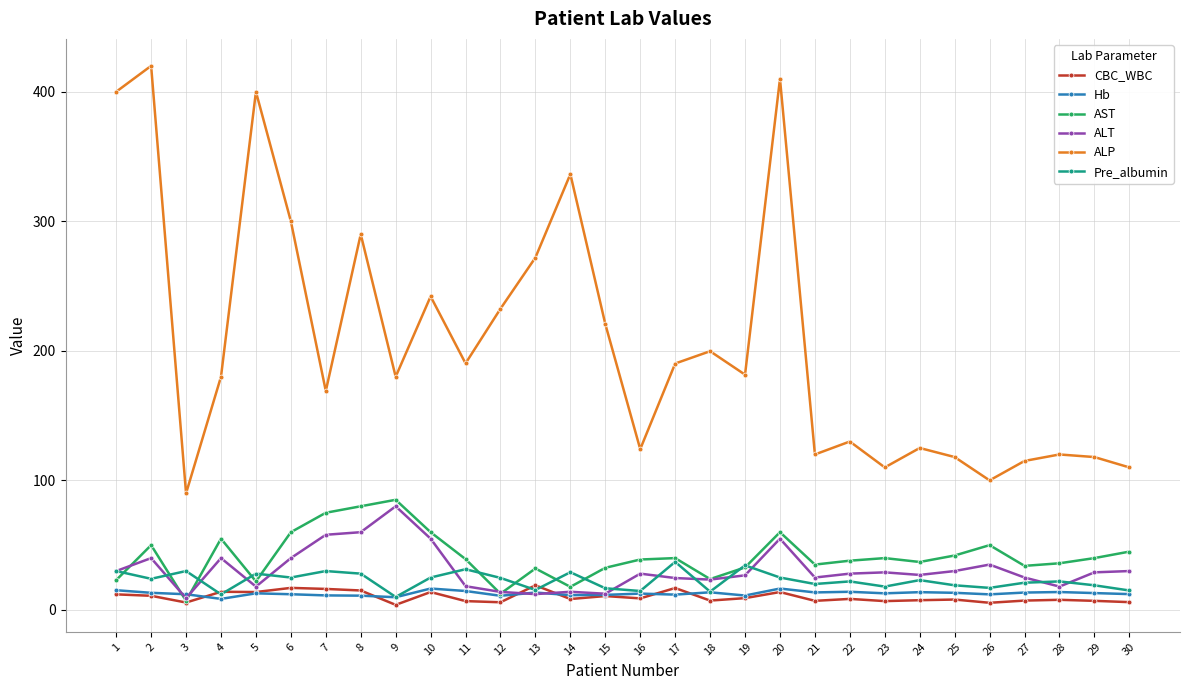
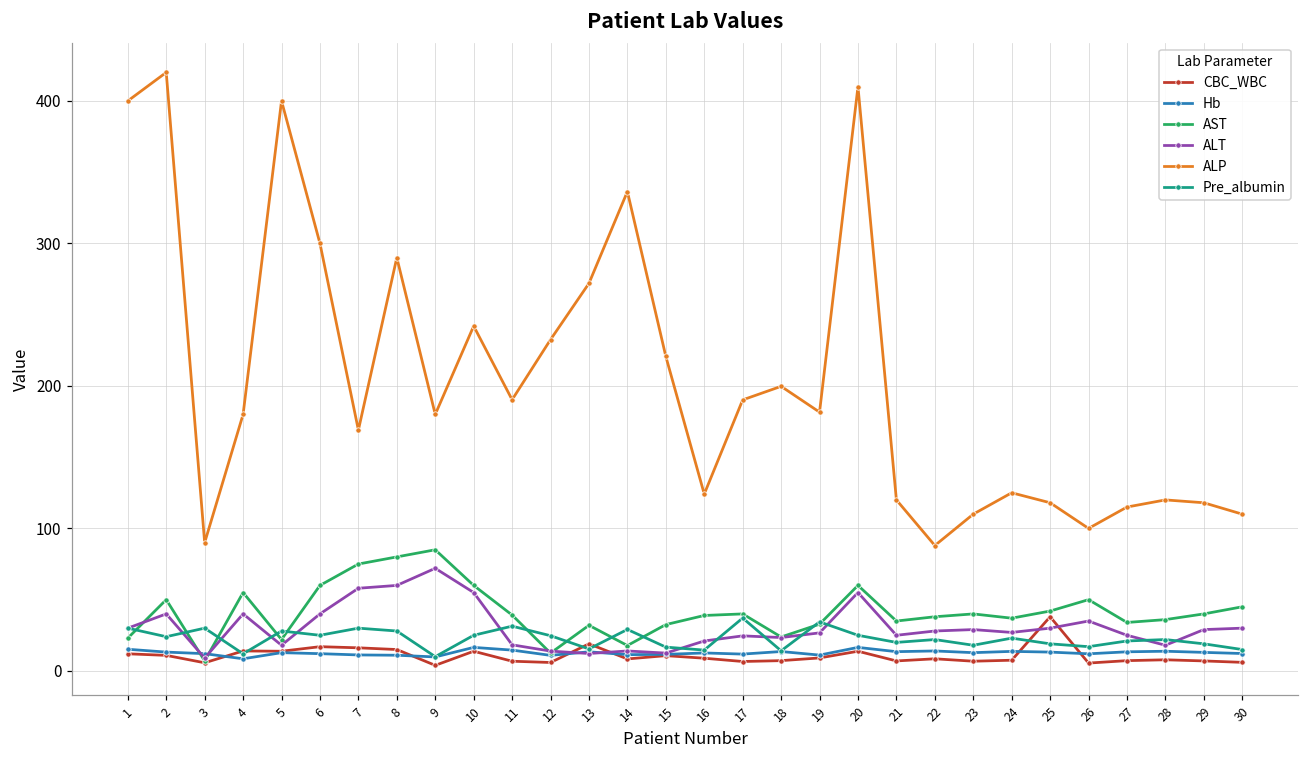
  {
    "CBC_WBC": {
      "1": 12,
      "2": 11,
      "4": 14,
      "6": 17,
      "7": 16,
      "8": 15,
      "9": 4,
      "10": 14,
      "11": 7,
      "12": 6,
      "13": 19,
      "14": 8,
      "16": 9,
-     "17": 17,
+     "17": 7,
      "18": 7,
      "19": 9,
      "20": 14,
      "21": 7,
      "22": 9,
      "23": 7,
      "24": 8,
-     "25": 8,
+     "25": 38,
      "26": 6,
      "27": 7,
      "28": 8,
      "29": 7,
      "30": 6
    },
    "Hb": {
      "1": 15,
      "2": 13,
      "3": 12,
      "4": 9,
      "6": 12,
      "7": 11,
      "8": 11,
      "10": 17,
      "11": 15,
      "14": 11,
      "16": 13,
      "17": 12,
      "19": 11,
      "20": 17,
      "21": 14,
      "22": 14,
      "23": 13,
      "24": 14,
      "25": 13,
      "26": 12,
      "27": 13,
      "28": 14,
      "29": 13,
      "30": 12
    },
    "ALT": {
      "2": 40,
      "4": 40,
      "5": 18,
      "6": 40,
      "7": 58,
      "8": 60,
-     "9": 80,
+     "9": 72,
      "10": 55,
      "11": 18,
      "14": 14,
-     "16": 28,
+     "16": 21,
      "17": 25,
      "19": 27,
      "20": 55,
      "21": 25,
      "22": 28,
      "23": 29,
      "24": 27,
      "25": 30,
      "26": 35,
      "27": 25,
      "28": 18,
      "29": 29,
      "30": 30
    },
    "ALP": {
      "1": 400,
      "2": 420,
      "3": 90,
      "4": 180,
      "5": 400,
      "6": 300,
      "7": 169,
      "8": 290,
      "9": 180,
      "10": 242,
      "11": 190,
      "12": 233,
      "13": 272,
      "14": 336,
      "15": 221,
      "16": 124,
      "17": 190,
      "18": 200,
      "19": 182,
      "20": 410,
      "21": 120,
-     "22": 130,
+     "22": 88,
      "23": 110,
      "24": 125,
      "25": 118,
      "26": 100,
      "27": 115,
      "28": 120,
      "29": 118,
      "30": 110
    }
  }
